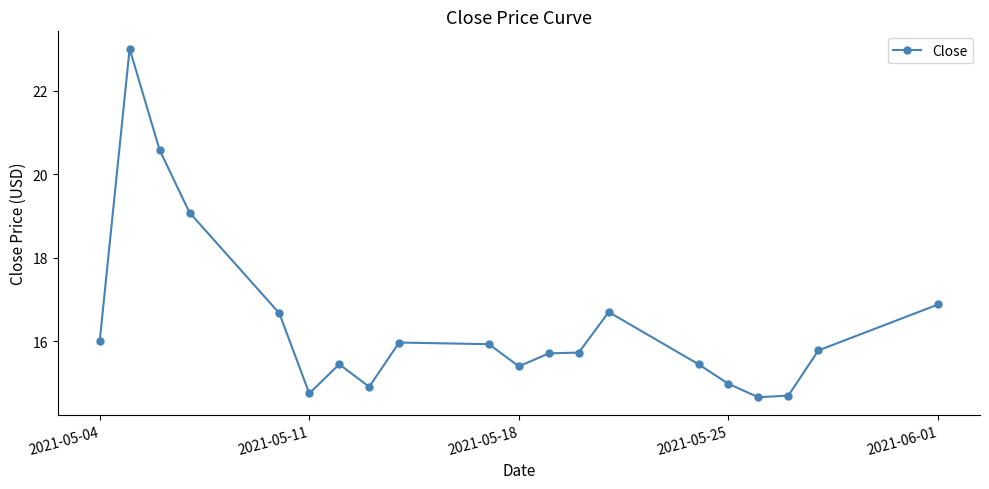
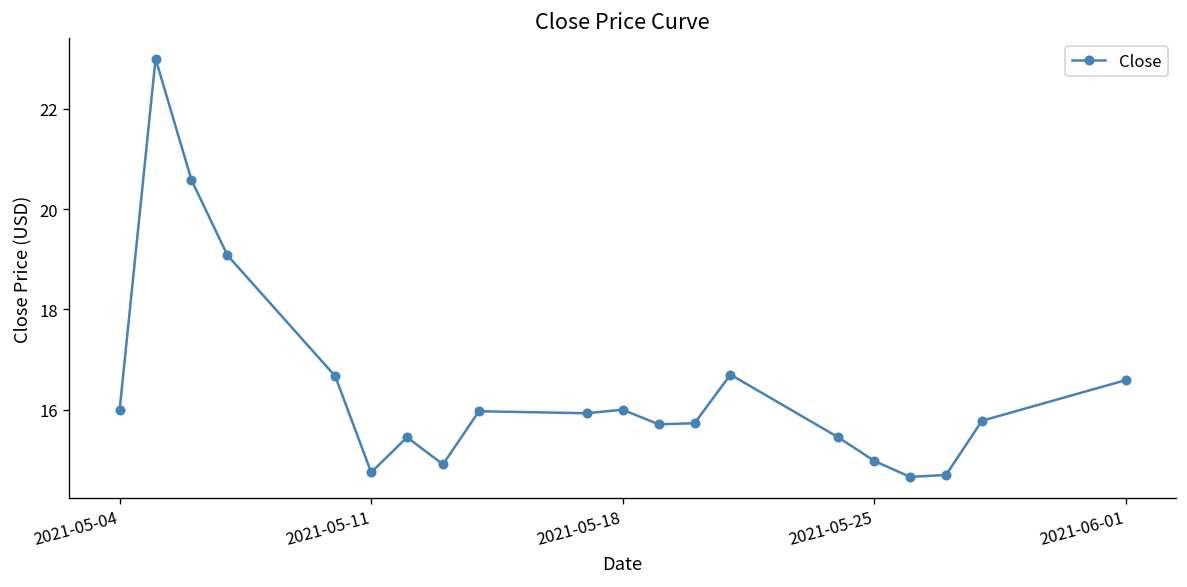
  {
    "2021-05-04": 16.0,
    "2021-05-11": 14.8,
-   "2021-05-18": 15.4,
+   "2021-05-18": 16.0,
    "2021-05-25": 15.0,
-   "2021-06-01": 16.9
+   "2021-06-01": 16.6
  }
